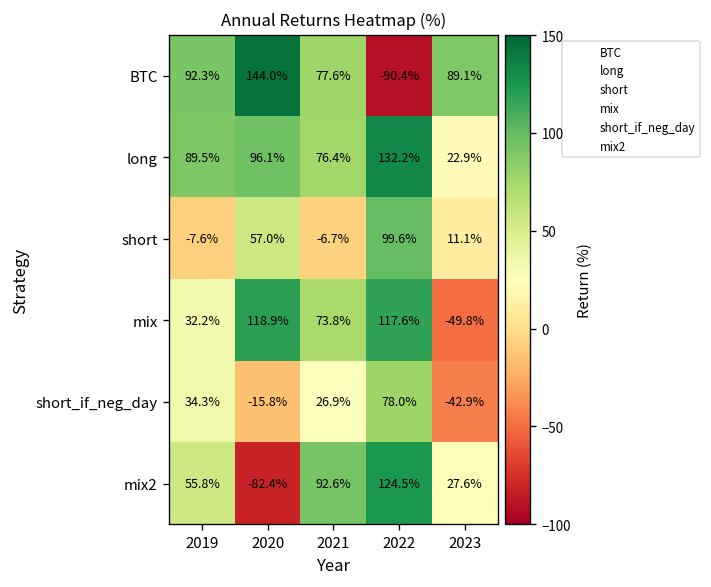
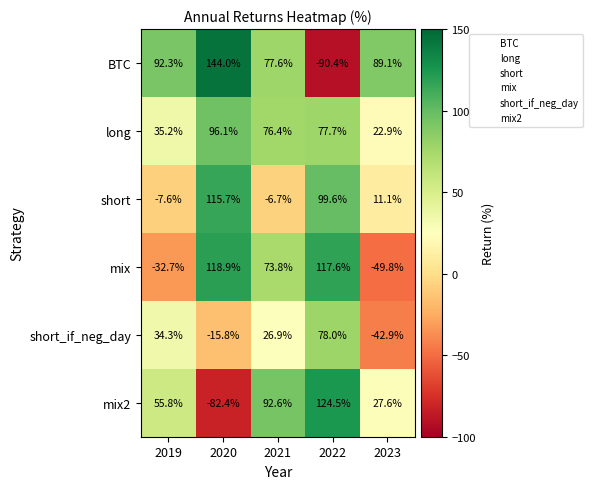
  {
    "BTC": {
      "2019": "92.3%",
      "2020": "144.0%",
      "2021": "77.6%",
      "2022": "-90.4%",
      "2023": "89.1%"
    },
    "long": {
-     "2019": "89.5%",
+     "2019": "35.2%",
      "2020": "96.1%",
      "2021": "76.4%",
-     "2022": "132.2%",
+     "2022": "77.7%",
      "2023": "22.9%"
    },
    "short": {
      "2019": "-7.6%",
-     "2020": "57.0%",
+     "2020": "115.7%",
      "2021": "-6.7%",
      "2022": "99.6%",
      "2023": "11.1%"
    },
    "mix": {
-     "2019": "32.2%",
+     "2019": "-32.7%",
      "2020": "118.9%",
      "2021": "73.8%",
      "2022": "117.6%",
      "2023": "-49.8%"
    },
    "short_if_neg_day": {
      "2019": "34.3%",
      "2020": "-15.8%",
      "2021": "26.9%",
      "2022": "78.0%",
      "2023": "-42.9%"
    },
    "mix2": {
      "2019": "55.8%",
      "2020": "-82.4%",
      "2021": "92.6%",
      "2022": "124.5%",
      "2023": "27.6%"
    }
  }
